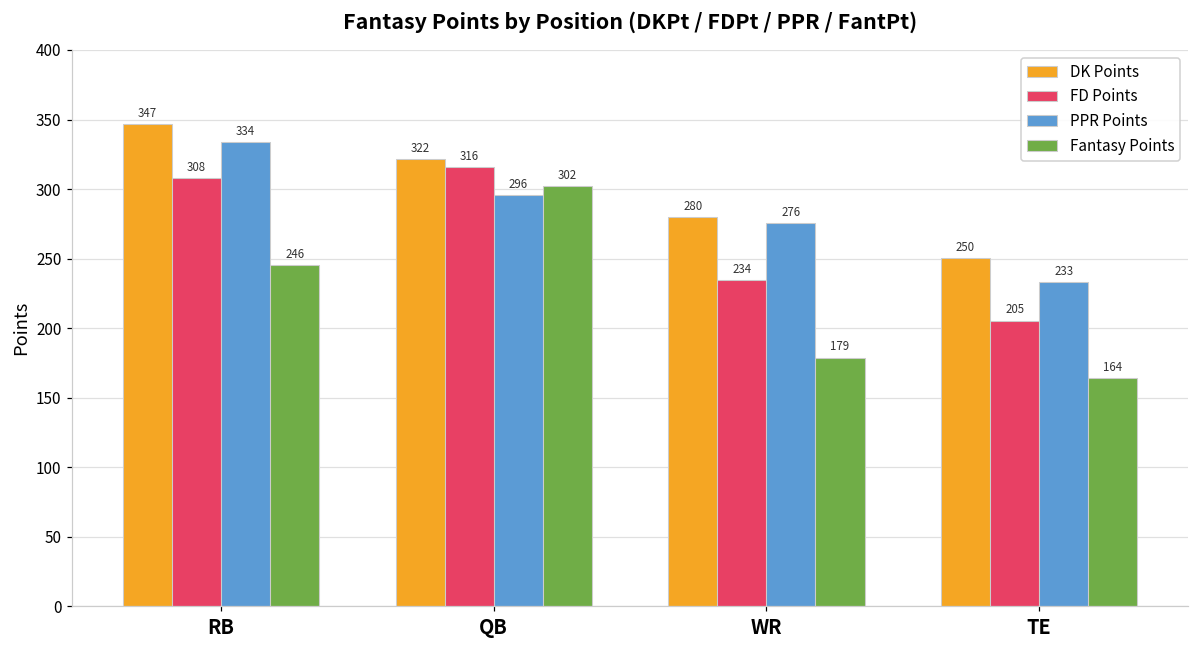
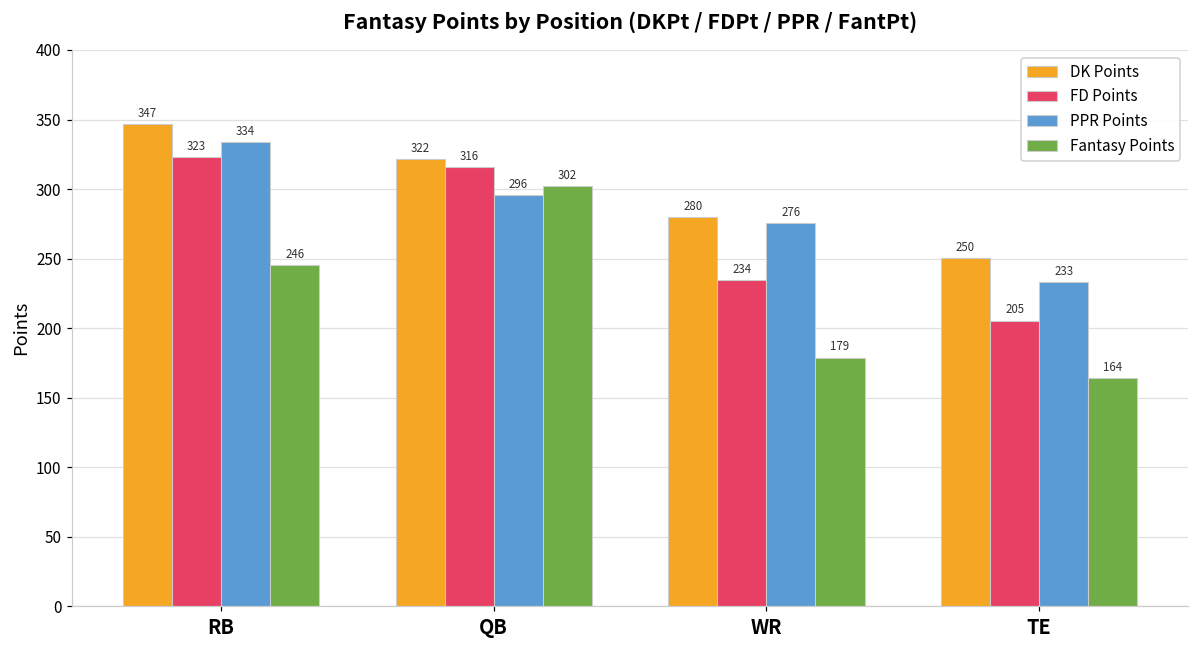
  {
    "DK Points": {
      "RB": 347,
      "QB": 322,
      "WR": 280,
      "TE": 250
    },
    "FD Points": {
-     "RB": 308,
+     "RB": 323,
      "QB": 316,
      "WR": 234,
      "TE": 205
    },
    "PPR Points": {
      "RB": 334,
      "QB": 296,
      "WR": 276,
      "TE": 233
    },
    "Fantasy Points": {
      "RB": 246,
      "QB": 302,
      "WR": 179,
      "TE": 164
    }
  }
